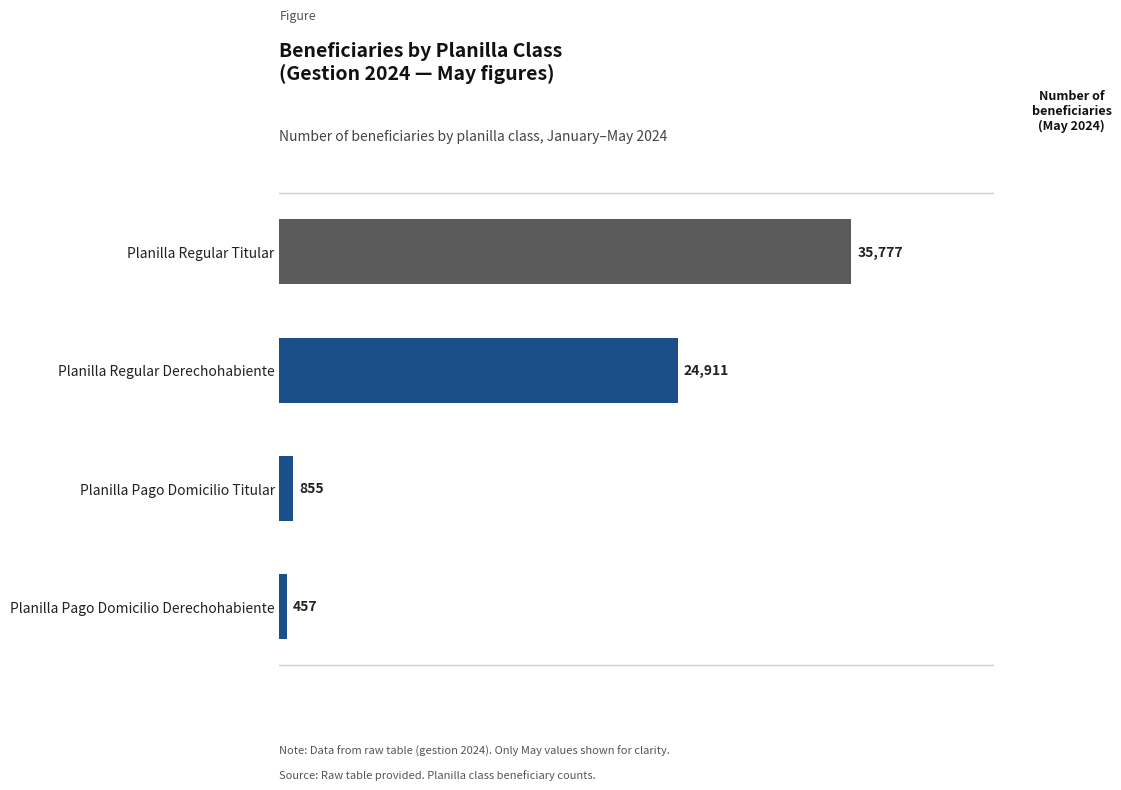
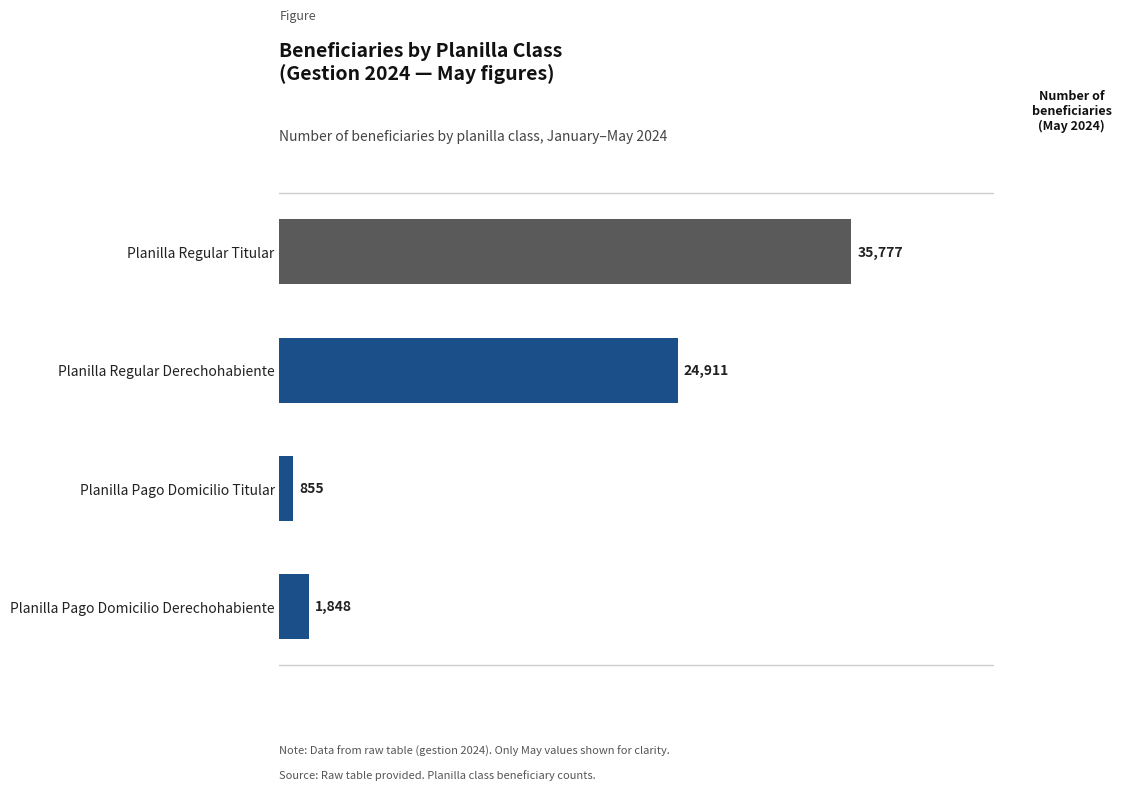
  {
    "Planilla Regular Titular": "35,777",
    "Planilla Regular Derechohabiente": "24,911",
    "Planilla Pago Domicilio Titular": "855",
-   "Planilla Pago Domicilio Derechohabiente": "457"
+   "Planilla Pago Domicilio Derechohabiente": "1,848"
  }
